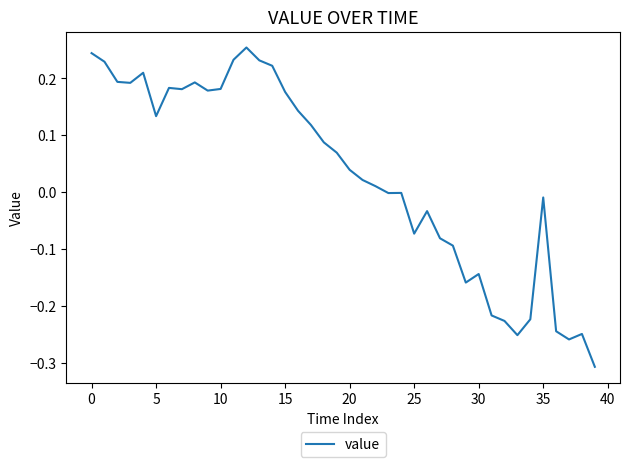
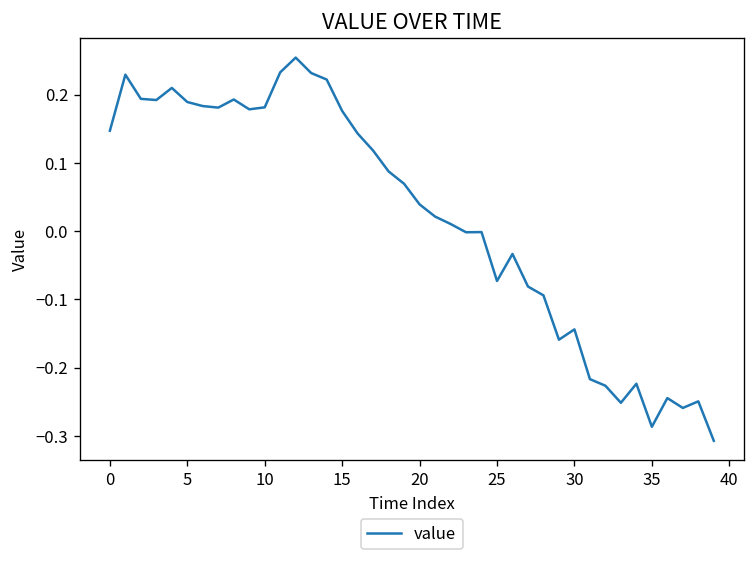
  {
-   "0": 0.24,
-   "5": 0.13,
+   "0": 0.15,
+   "5": 0.19,
    "10": 0.18,
    "15": 0.18,
    "20": 0.04,
    "25": -0.07,
    "30": -0.14,
-   "35": -0.01
+   "35": -0.29
  }
